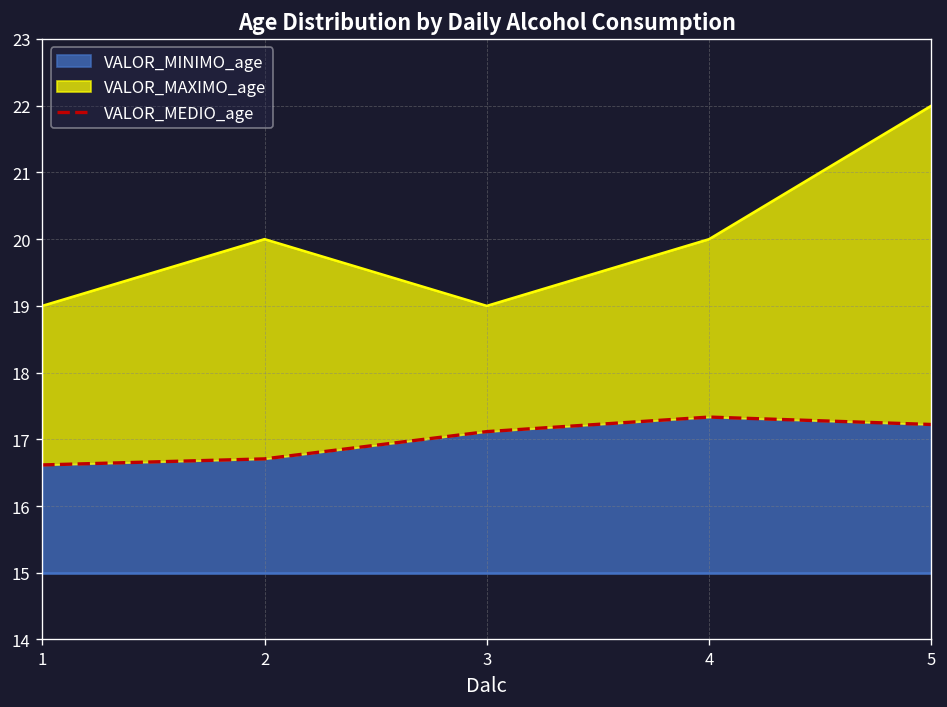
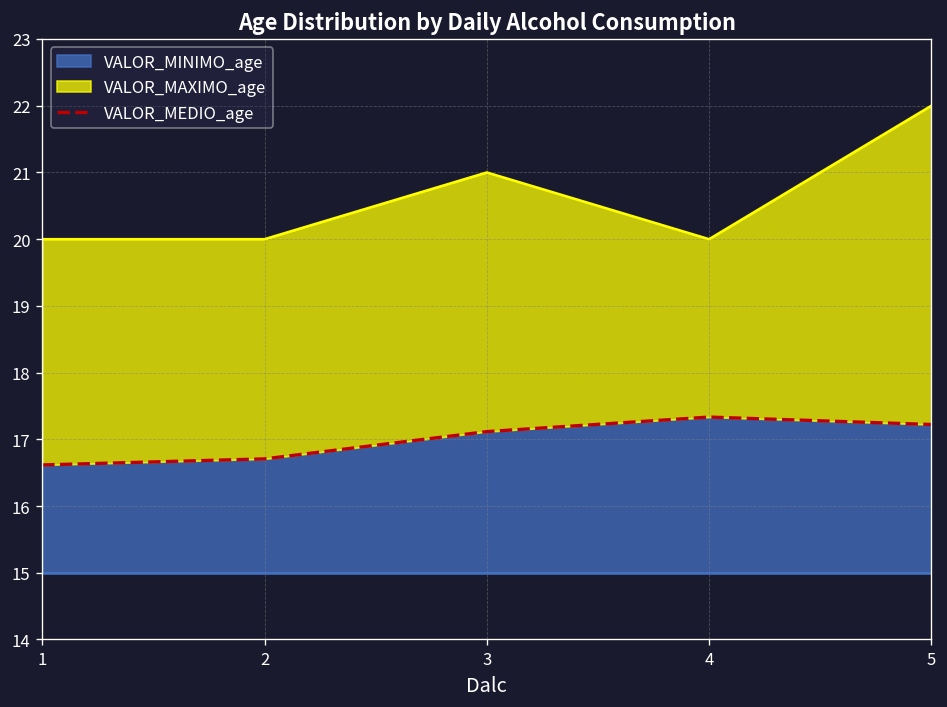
  {
    "VALOR_MAXIMO_age": {
-     "1": 19,
+     "1": 20,
      "2": 20,
-     "3": 19,
+     "3": 21,
      "4": 20,
      "5": 22
    }
  }
